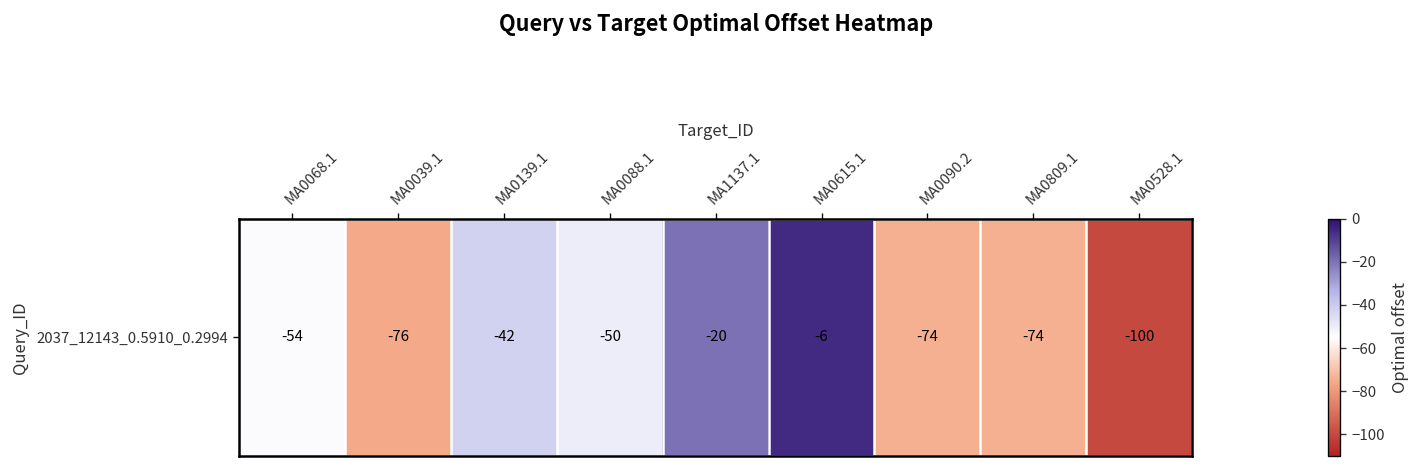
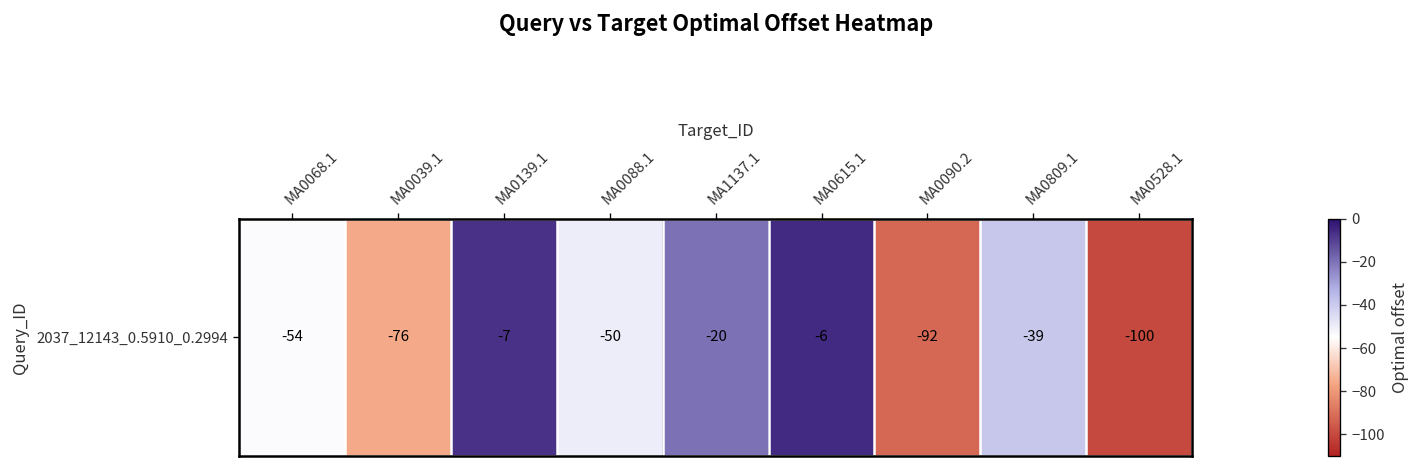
  {
    "2037_12143_0.5910_0.2994": {
      "MA0068.1": -54,
      "MA0039.1": -76,
-     "MA0139.1": -42,
+     "MA0139.1": -7,
      "MA0088.1": -50,
      "MA1137.1": -20,
      "MA0615.1": -6,
-     "MA0090.2": -74,
-     "MA0809.1": -74,
+     "MA0090.2": -92,
+     "MA0809.1": -39,
      "MA0528.1": -100
    }
  }
